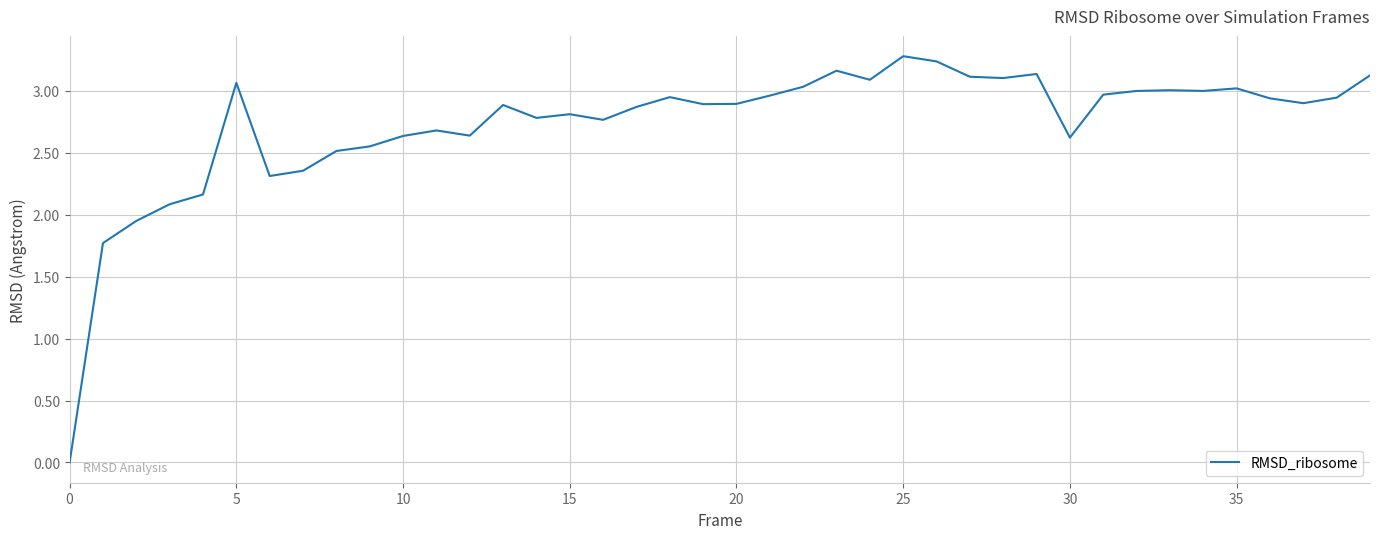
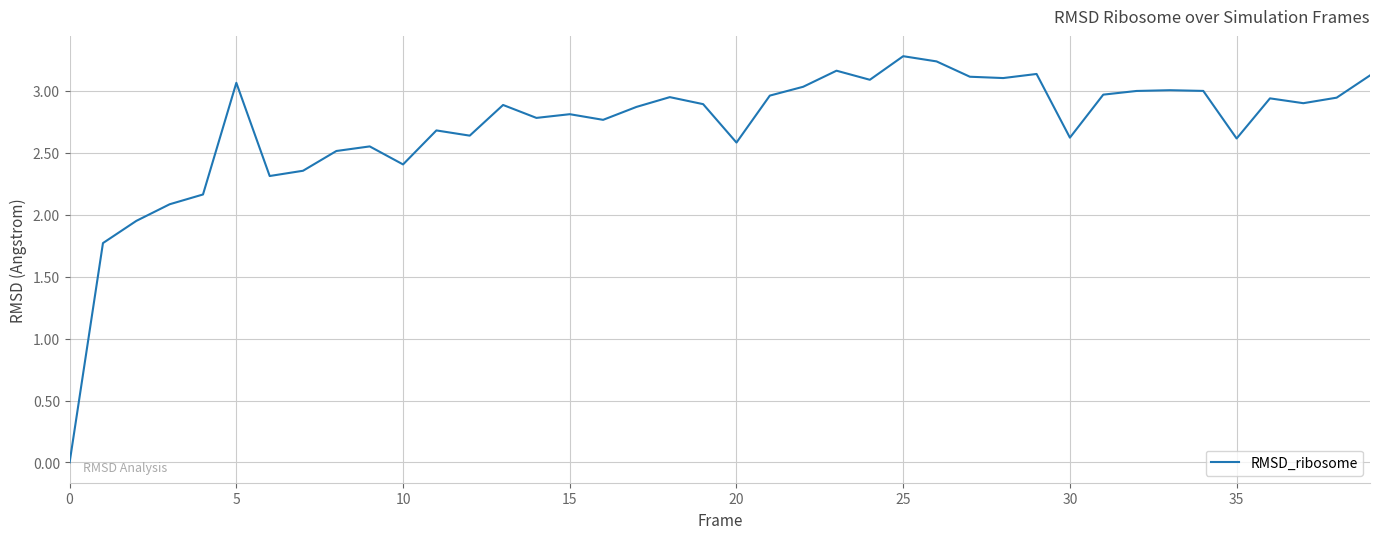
  {
    "0": 0.00,
    "5": 3.07,
-   "10": 2.64,
+   "10": 2.41,
    "15": 2.81,
-   "20": 2.90,
+   "20": 2.58,
    "25": 3.28,
    "30": 2.62,
-   "35": 3.02
+   "35": 2.62
  }
